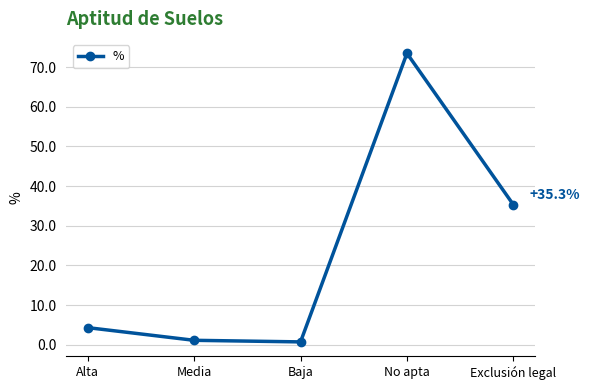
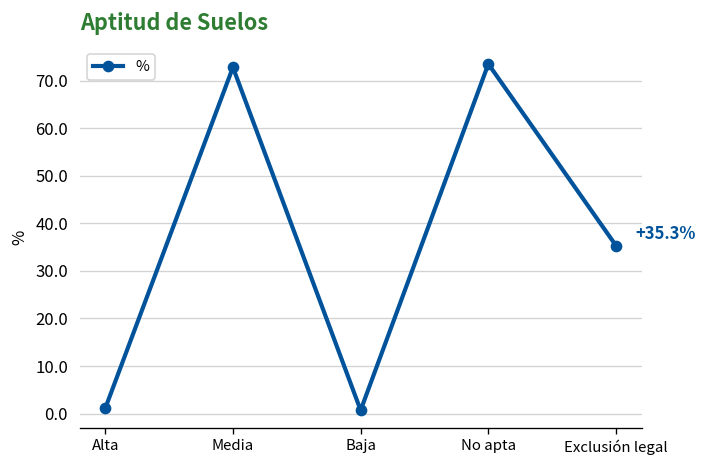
  {
-   "Alta": 4,
-   "Media": 1,
+   "Alta": 1,
+   "Media": 73,
    "Baja": 1,
    "No apta": 74
  }
